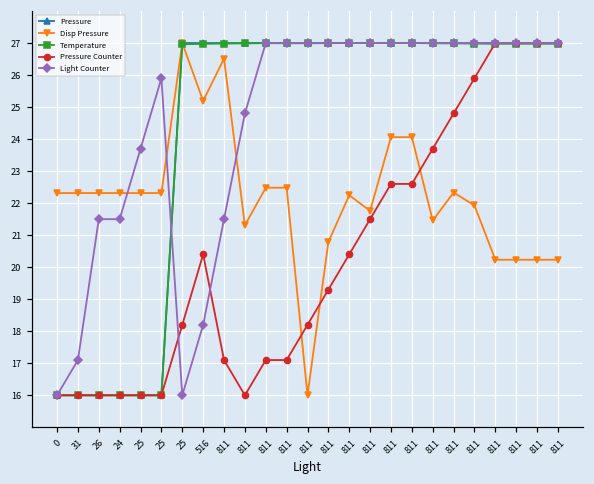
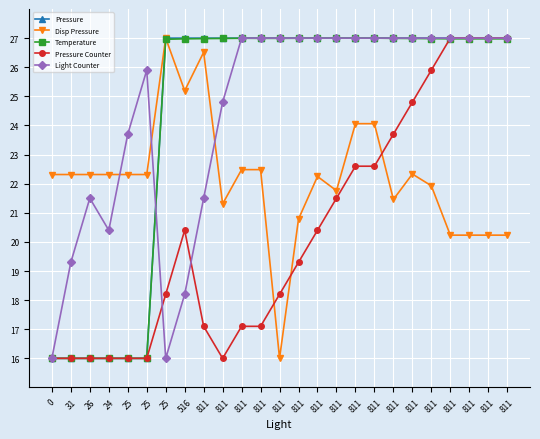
  {
    "Disp Pressure": {
      "0": 22.3,
      "31": 22.3,
      "26": 22.3,
      "24": 22.3,
      "516": 25.2
    },
    "Pressure Counter": {
      "516": 20.4
    },
    "Light Counter": {
-     "31": 17.1,
+     "31": 19.3,
      "26": 21.5,
-     "24": 21.5,
+     "24": 20.4,
      "516": 18.2
    }
  }
